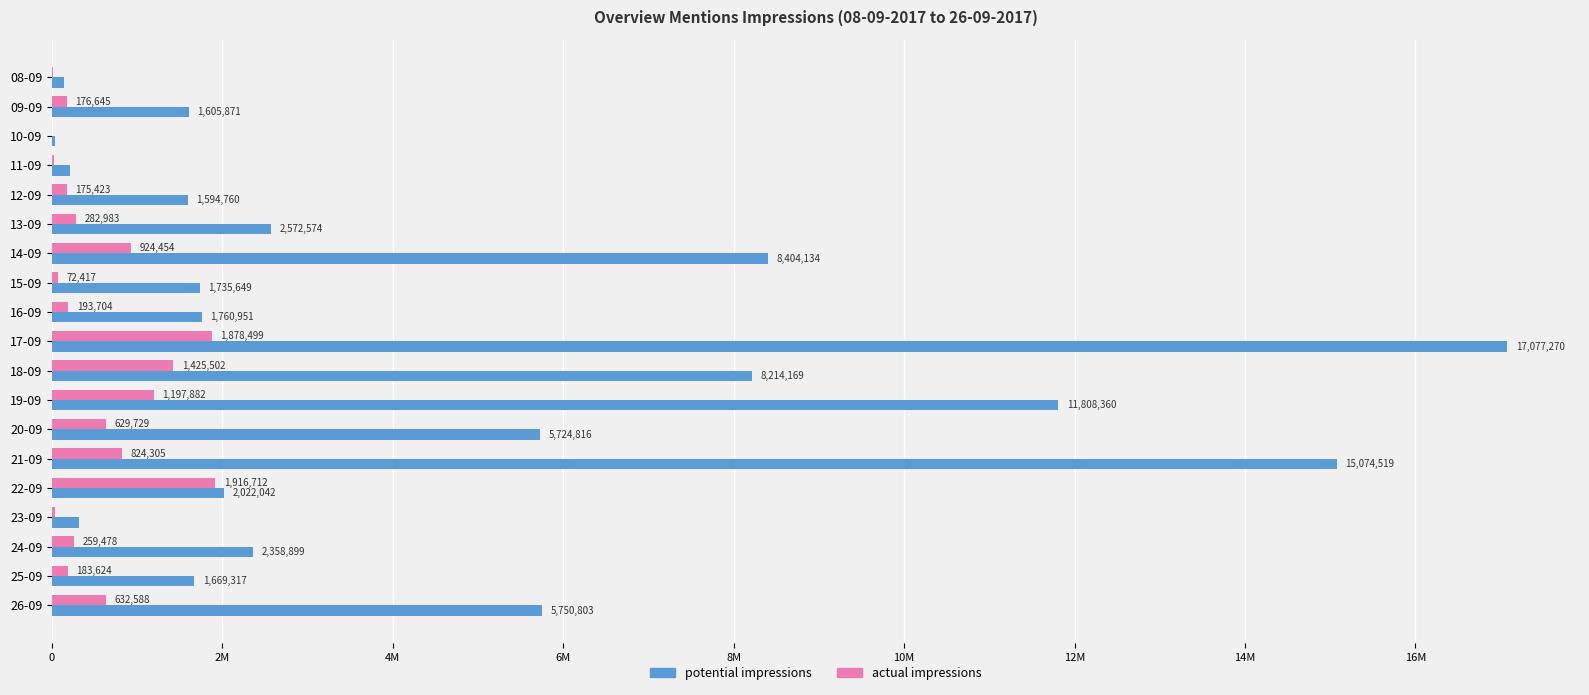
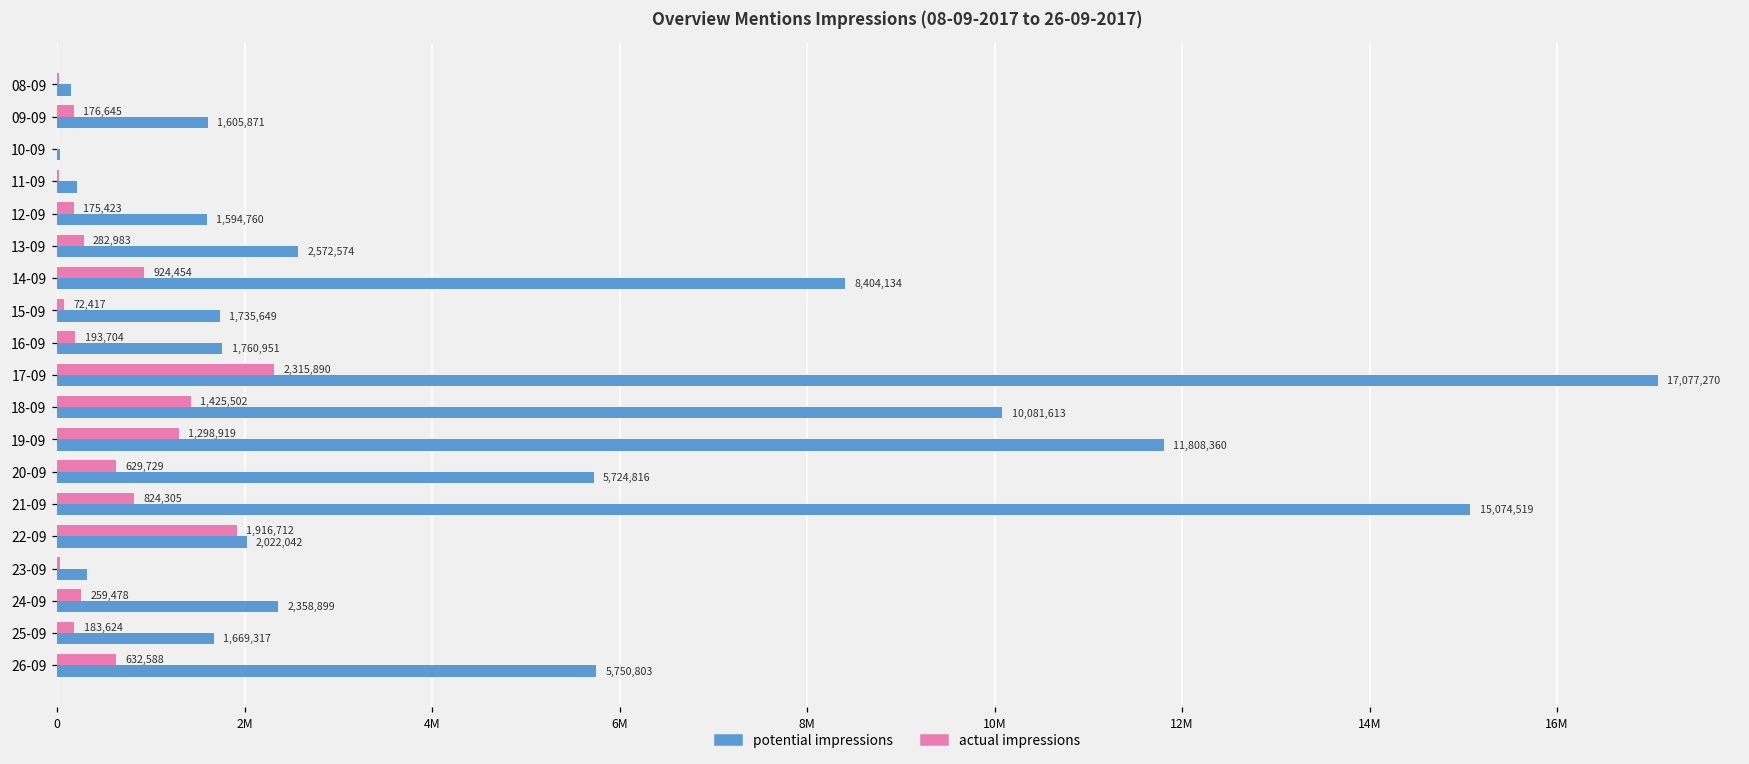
  {
    "potential impressions": {
      "09-09": "1,605,871",
      "12-09": "1,594,760",
      "13-09": "2,572,574",
      "14-09": "8,404,134",
      "15-09": "1,735,649",
      "16-09": "1,760,951",
      "17-09": "17,077,270",
-     "18-09": "8,214,169",
+     "18-09": "10,081,613",
      "19-09": "11,808,360",
      "20-09": "5,724,816",
      "21-09": "15,074,519",
      "22-09": "2,022,042",
      "24-09": "2,358,899",
      "25-09": "1,669,317",
      "26-09": "5,750,803"
    },
    "actual impressions": {
      "09-09": "176,645",
      "12-09": "175,423",
      "13-09": "282,983",
      "14-09": "924,454",
      "15-09": "72,417",
      "16-09": "193,704",
-     "17-09": "1,878,499",
+     "17-09": "2,315,890",
      "18-09": "1,425,502",
-     "19-09": "1,197,882",
+     "19-09": "1,298,919",
      "20-09": "629,729",
      "21-09": "824,305",
      "22-09": "1,916,712",
      "24-09": "259,478",
      "25-09": "183,624",
      "26-09": "632,588"
    }
  }
